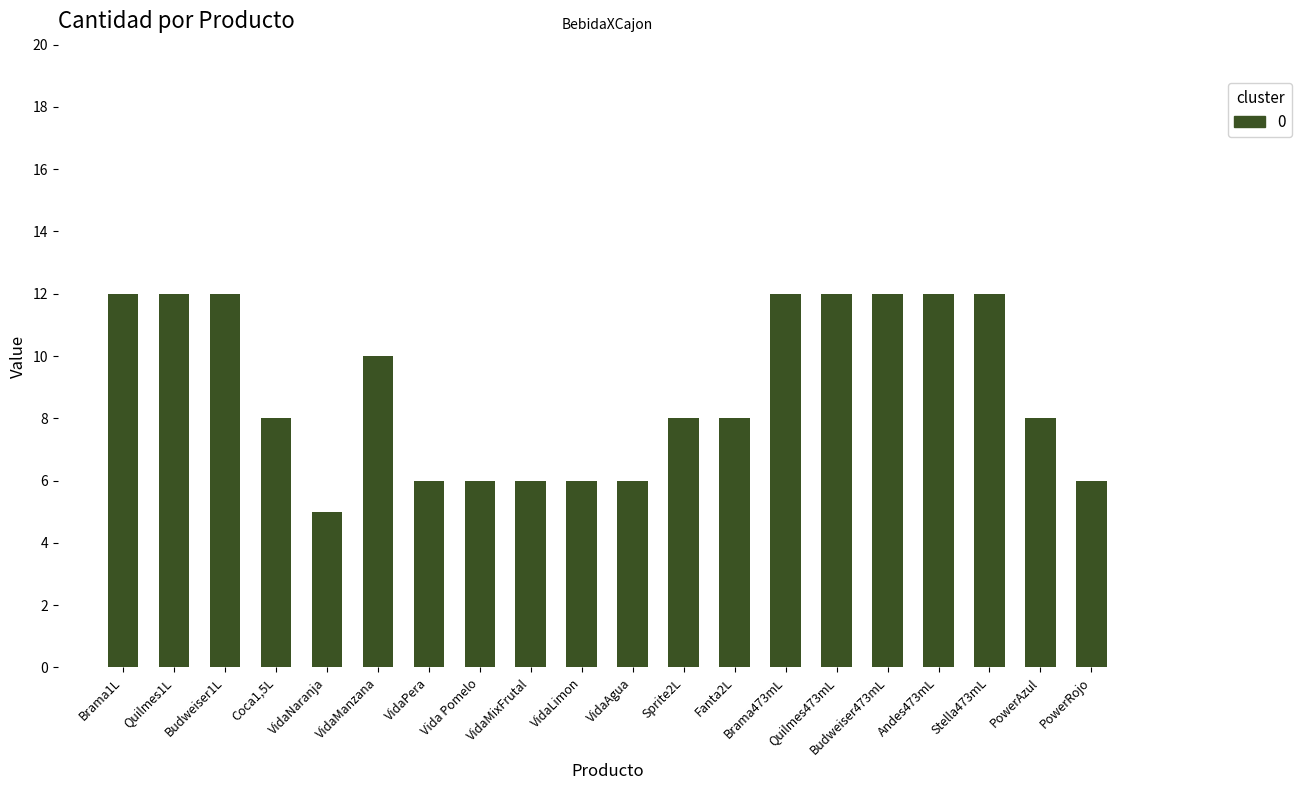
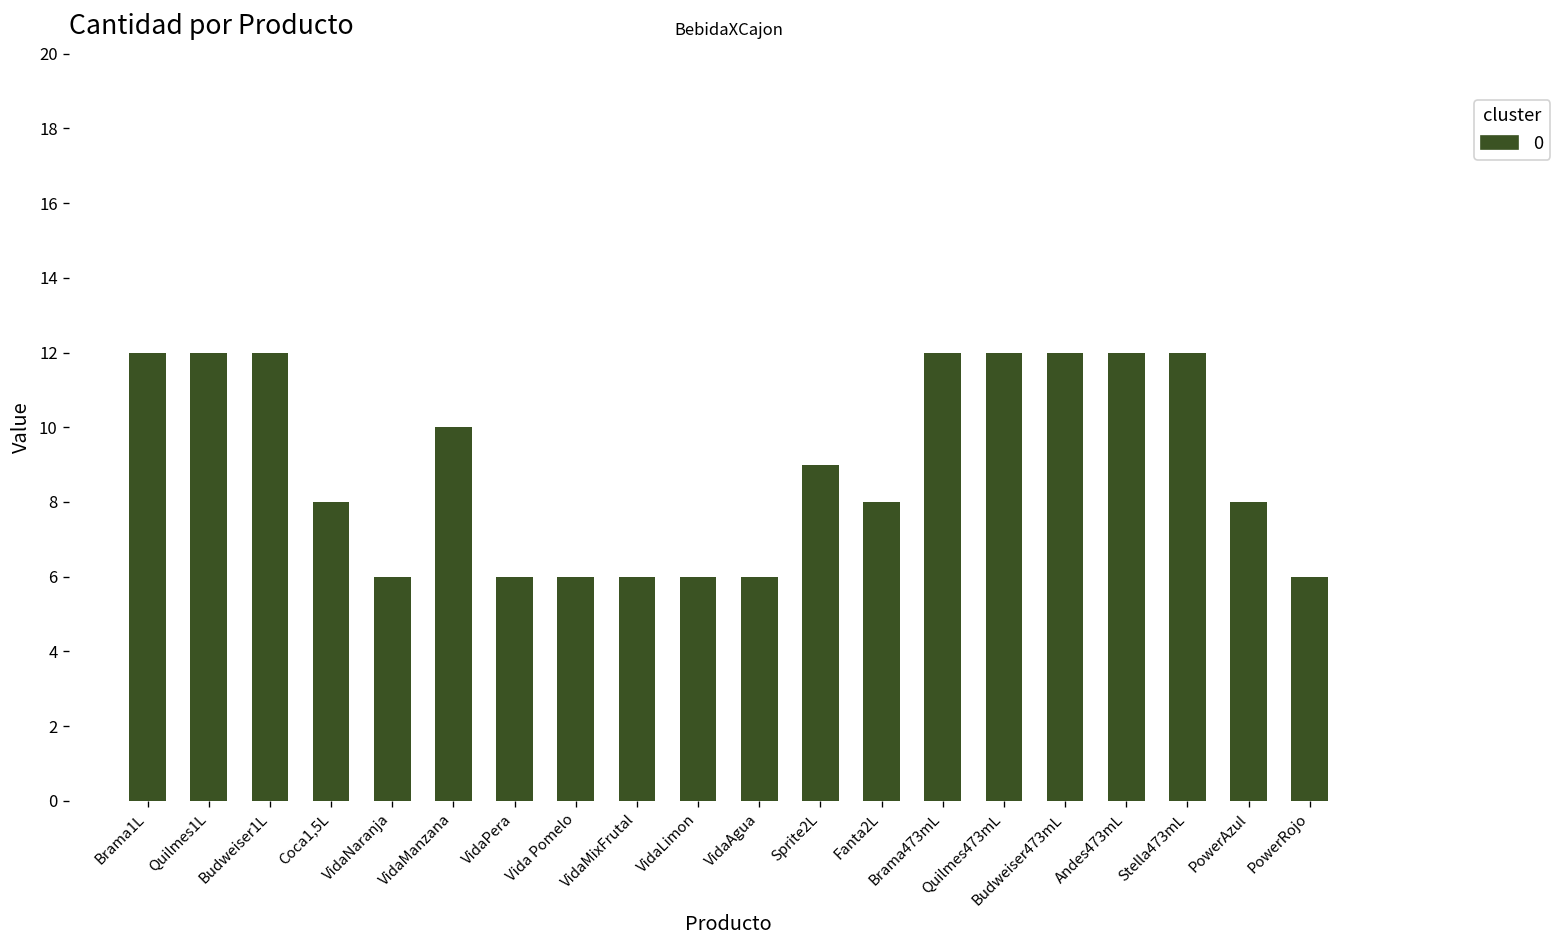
  {
    "Brama1L": 12,
    "Quilmes1L": 12,
    "Budweiser1L": 12,
    "Coca1,5L": 8,
-   "VidaNaranja": 5,
+   "VidaNaranja": 6,
    "VidaManzana": 10,
    "VidaPera": 6,
    "Vida Pomelo": 6,
    "VidaMixFrutal": 6,
    "VidaLimon": 6,
    "VidaAgua": 6,
-   "Sprite2L": 8,
+   "Sprite2L": 9,
    "Fanta2L": 8,
    "Brama473mL": 12,
    "Quilmes473mL": 12,
    "Budweiser473mL": 12,
    "Andes473mL": 12,
    "Stella473mL": 12,
    "PowerAzul": 8,
    "PowerRojo": 6
  }
